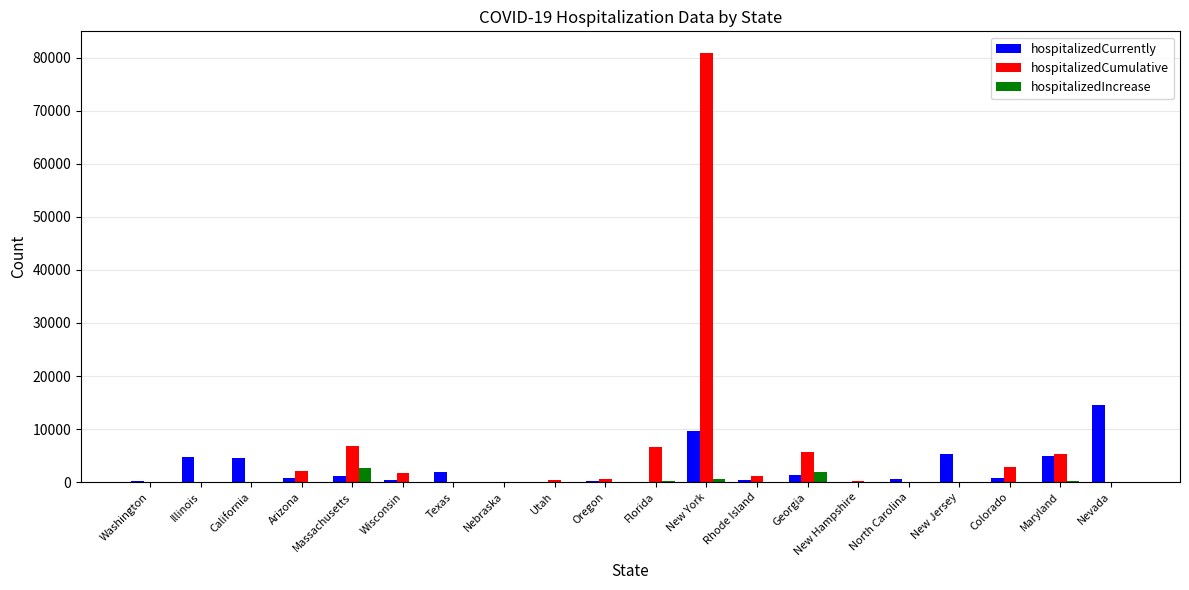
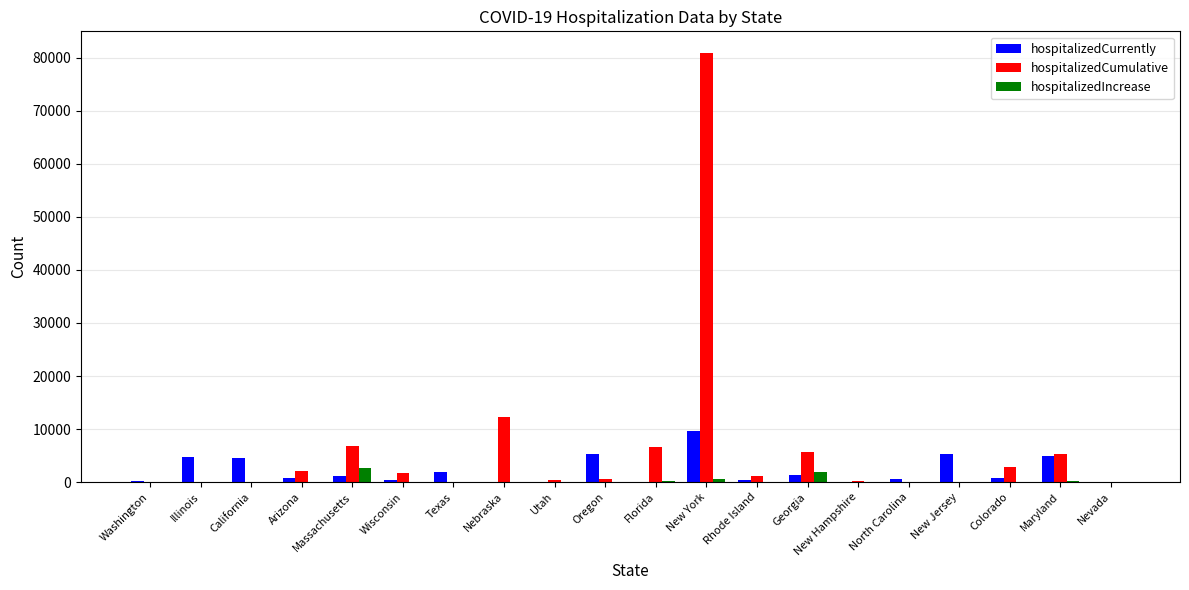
  {
    "hospitalizedCurrently": {
      "Illinois": 5000,
      "California": 5000,
      "Arizona": 1000,
      "Massachusetts": 1000,
      "Texas": 2000,
      "Nebraska": 0,
      "Utah": 0,
-     "Oregon": 0,
+     "Oregon": 5000,
      "Florida": 0,
      "New York": 10000,
      "Georgia": 1000,
      "North Carolina": 1000,
      "New Jersey": 5000,
      "Colorado": 1000,
      "Maryland": 5000,
-     "Nevada": 15000
+     "Nevada": 0
    },
    "hospitalizedCumulative": {
      "Washington": 0,
      "Illinois": 0,
      "California": 0,
      "Arizona": 2000,
      "Massachusetts": 7000,
      "Wisconsin": 2000,
      "Texas": 0,
-     "Nebraska": 0,
+     "Nebraska": 12000,
      "Oregon": 1000,
      "Florida": 7000,
      "New York": 81000,
      "Rhode Island": 1000,
      "Georgia": 6000,
      "North Carolina": 0,
      "New Jersey": 0,
      "Colorado": 3000,
      "Maryland": 5000,
      "Nevada": 0
    },
    "hospitalizedIncrease": {
      "Washington": 0,
      "Illinois": 0,
      "California": 0,
      "Massachusetts": 3000,
      "Texas": 0,
      "Nebraska": 0,
      "New York": 1000,
      "Georgia": 2000,
      "New Hampshire": 0,
      "North Carolina": 0,
      "New Jersey": 0,
      "Nevada": 0
    }
  }
